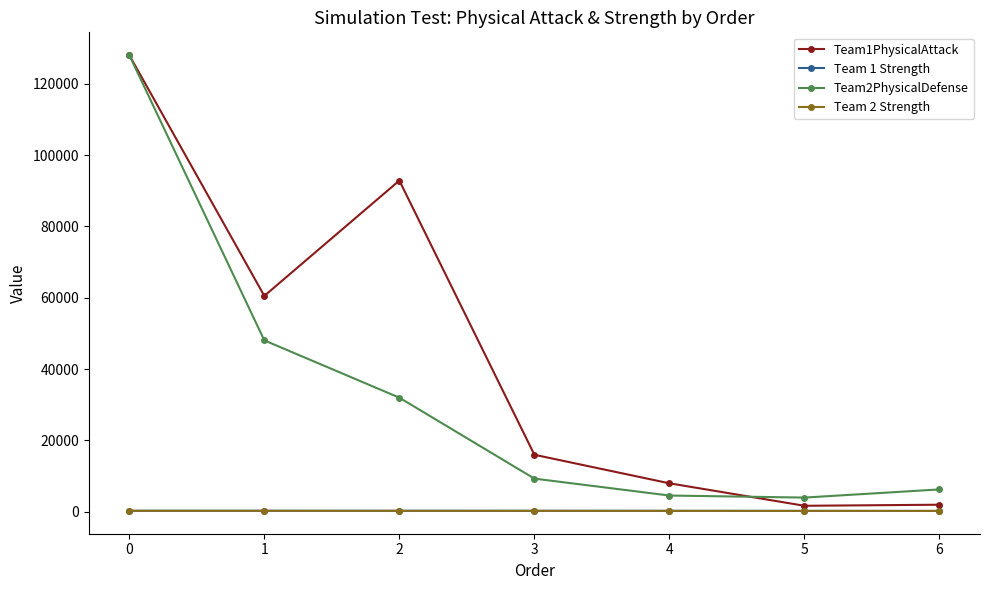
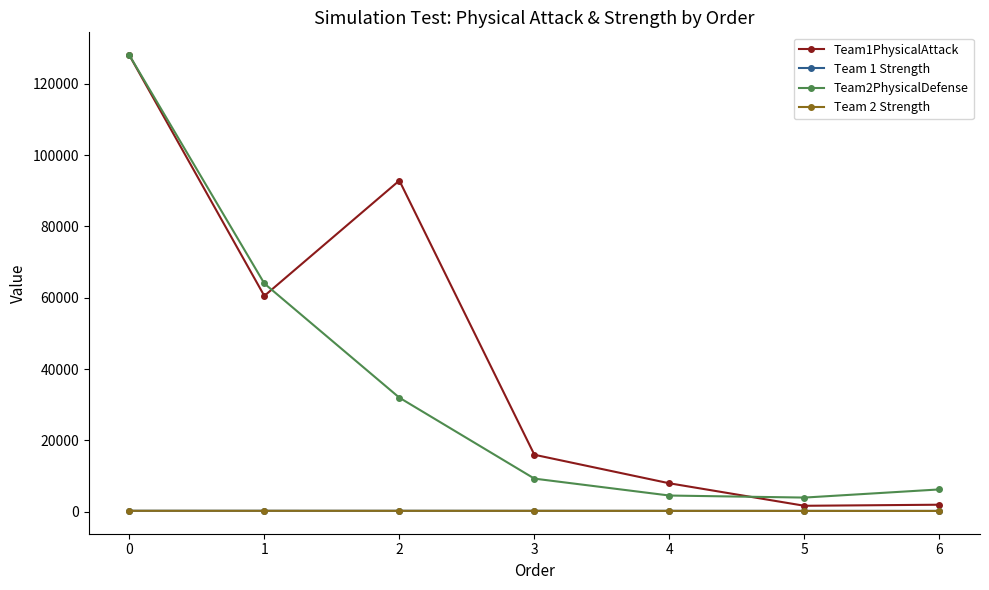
  {
    "Team1PhysicalAttack": {
      "1": 61000,
      "2": 93000,
      "3": 16000,
      "4": 8000,
      "5": 2000,
      "6": 2000
    },
    "Team 2 Strength": {
      "0": 0,
      "1": 0,
      "2": 0,
      "3": 0,
      "4": 0,
      "5": 0,
      "6": 0
    },
    "Team2PhysicalDefense": {
-     "1": 48000,
+     "1": 64000,
      "2": 32000,
      "3": 9000,
      "4": 5000,
      "5": 4000,
      "6": 6000
    }
  }
